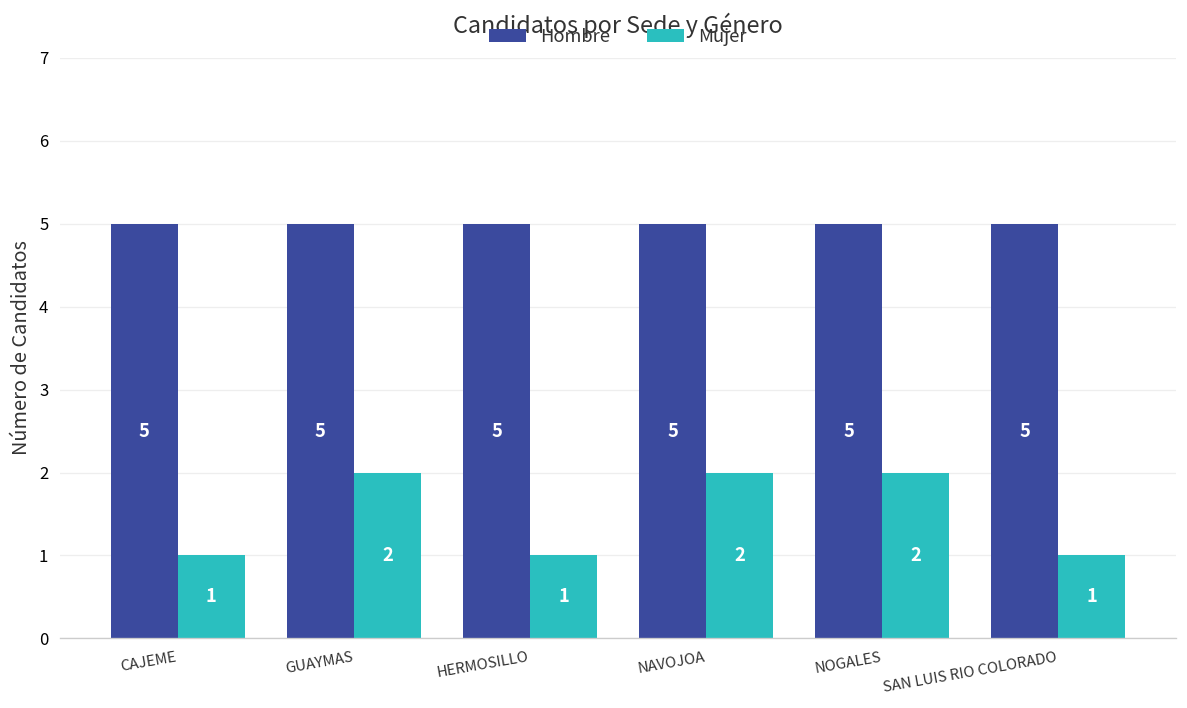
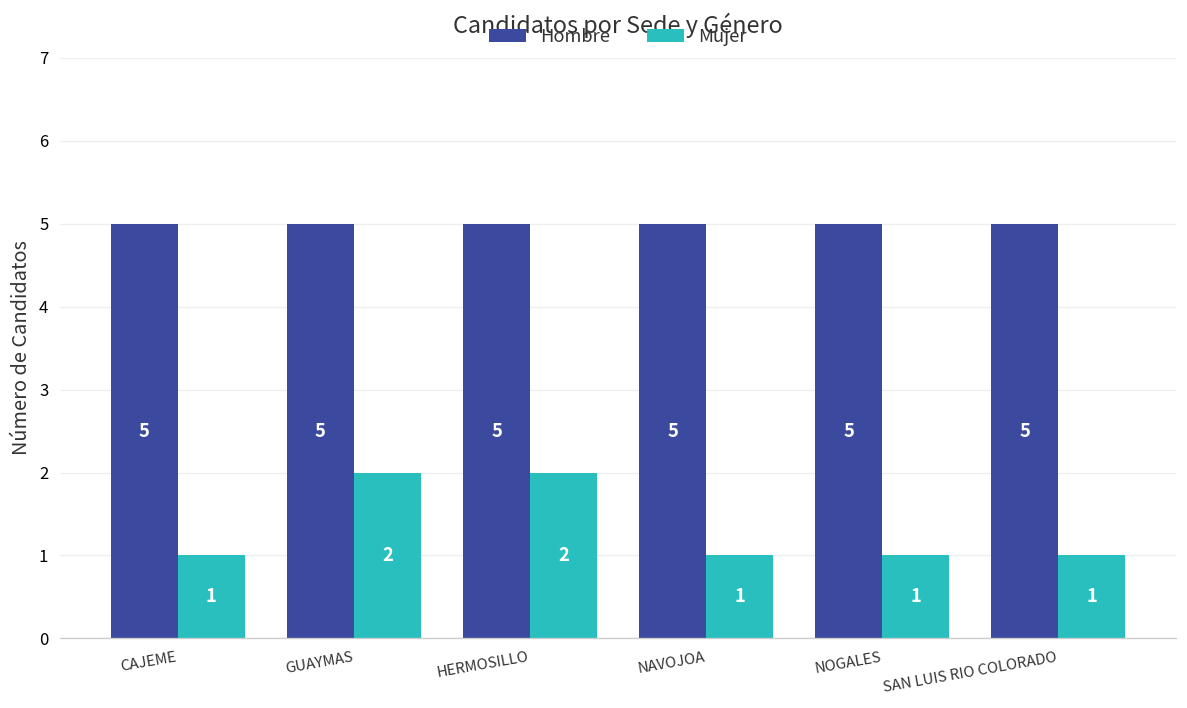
  {
    "Hombre": {
      "CAJEME": 5,
      "GUAYMAS": 5,
      "HERMOSILLO": 5,
      "NAVOJOA": 5,
      "NOGALES": 5,
      "SAN LUIS RIO COLORADO": 5
    },
    "Mujer": {
      "CAJEME": 1,
      "GUAYMAS": 2,
-     "HERMOSILLO": 1,
-     "NAVOJOA": 2,
-     "NOGALES": 2,
+     "HERMOSILLO": 2,
+     "NAVOJOA": 1,
+     "NOGALES": 1,
      "SAN LUIS RIO COLORADO": 1
    }
  }
